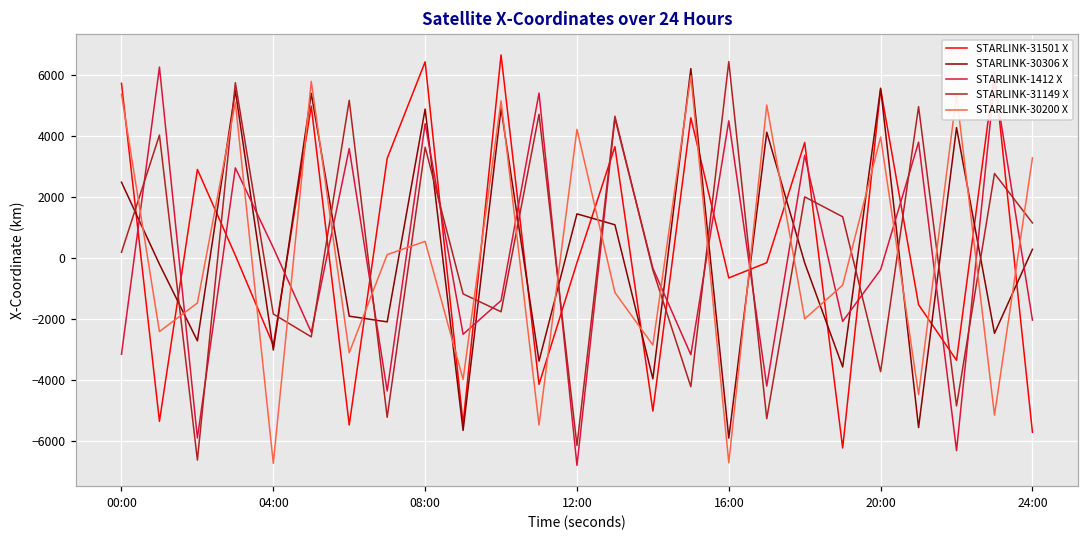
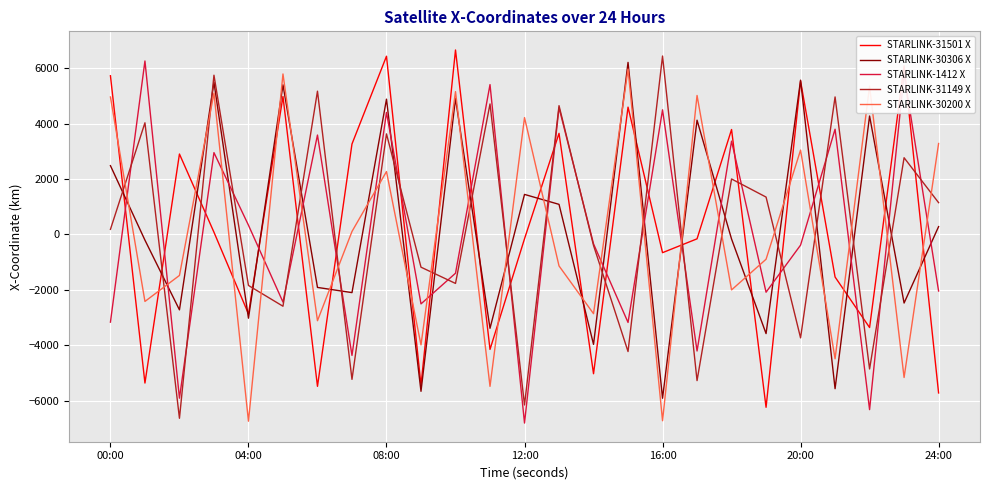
  {
    "STARLINK-31501 X": {
      "00:00": 5700,
      "04:00": -2900,
      "08:00": 6400,
      "12:00": -200,
      "16:00": -700,
      "24:00": -5700
    },
    "STARLINK-30306 X": {
      "00:00": 2500,
      "04:00": -3000,
      "08:00": 4900,
      "12:00": 1400,
      "16:00": -5900,
      "24:00": 300
    },
    "STARLINK-30200 X": {
-     "00:00": 5400,
+     "00:00": 5000,
      "04:00": -6700,
-     "08:00": 500,
+     "08:00": 2300,
      "12:00": 4200,
      "16:00": -6700,
-     "20:00": 4000,
+     "20:00": 3000,
      "24:00": 3300
    }
  }
